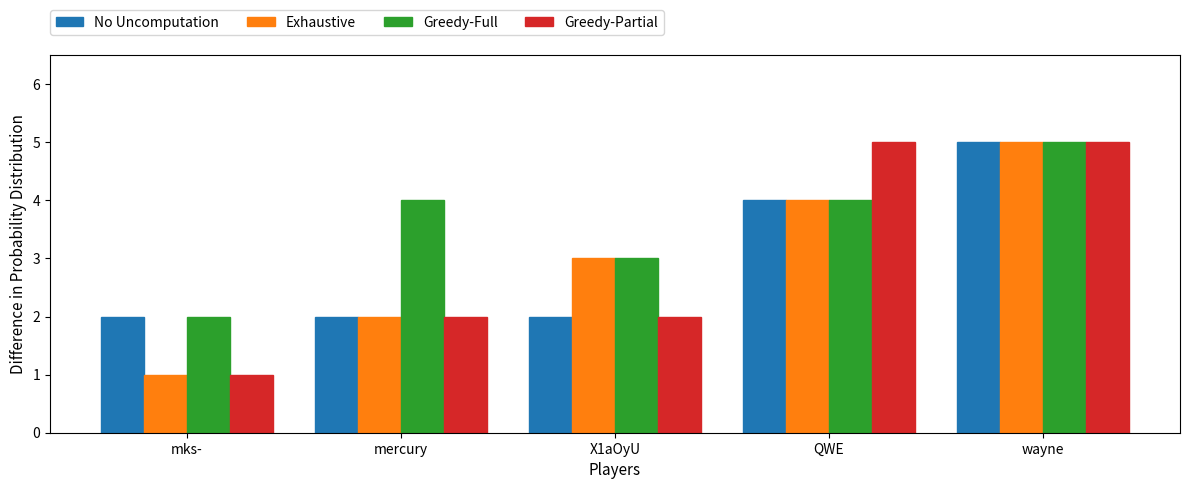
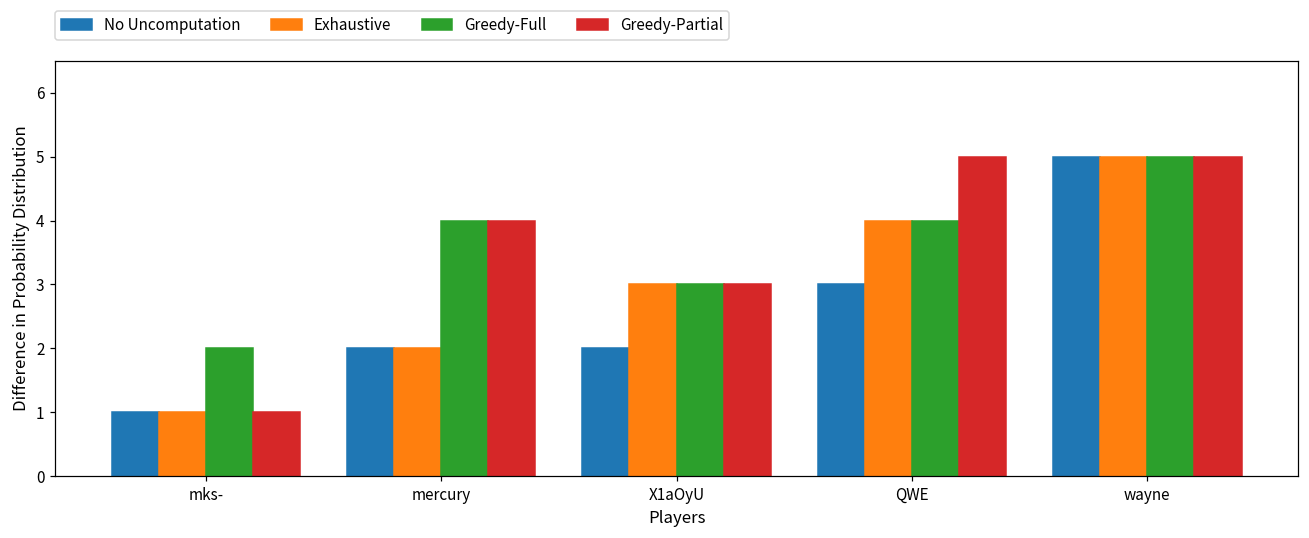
  {
    "No Uncomputation": {
-     "mks-": 2,
+     "mks-": 1,
      "mercury": 2,
      "X1aOyU": 2,
-     "QWE": 4,
+     "QWE": 3,
      "wayne": 5
    },
    "Exhaustive": {
      "mks-": 1,
      "mercury": 2,
      "X1aOyU": 3,
      "QWE": 4,
      "wayne": 5
    },
    "Greedy-Full": {
      "mks-": 2,
      "mercury": 4,
      "X1aOyU": 3,
      "QWE": 4,
      "wayne": 5
    },
    "Greedy-Partial": {
      "mks-": 1,
-     "mercury": 2,
-     "X1aOyU": 2,
+     "mercury": 4,
+     "X1aOyU": 3,
      "QWE": 5,
      "wayne": 5
    }
  }
